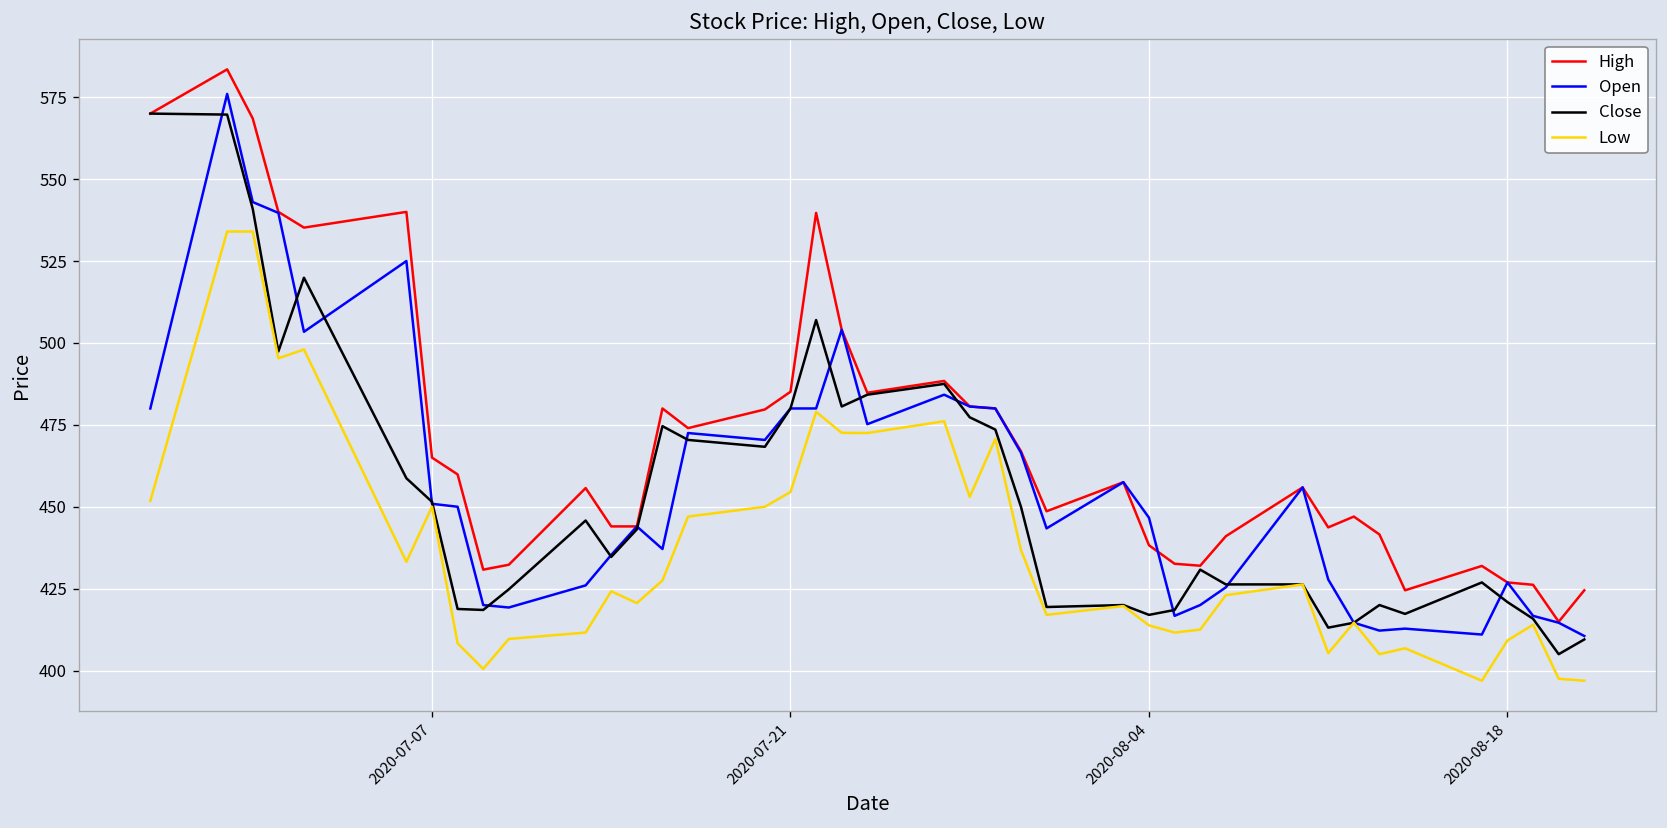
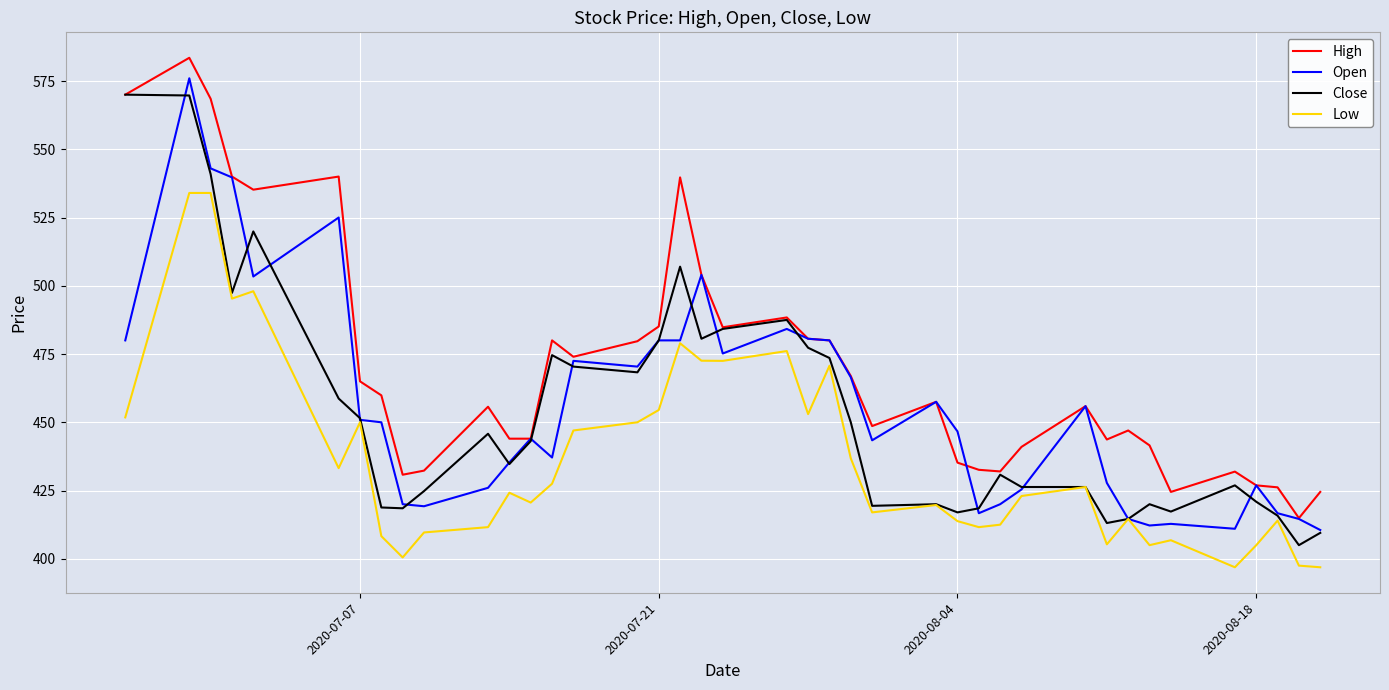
  {
    "High": {
      "2020-07-07": 465,
      "2020-07-21": 485,
-     "2020-08-04": 438
+     "2020-08-04": 435
    },
    "Open": {
      "2020-08-04": 447
    },
    "Close": {
      "2020-08-04": 417,
      "2020-08-18": 421
    },
    "Low": {
      "2020-07-21": 455,
      "2020-08-04": 414,
-     "2020-08-18": 409
+     "2020-08-18": 405
    }
  }
